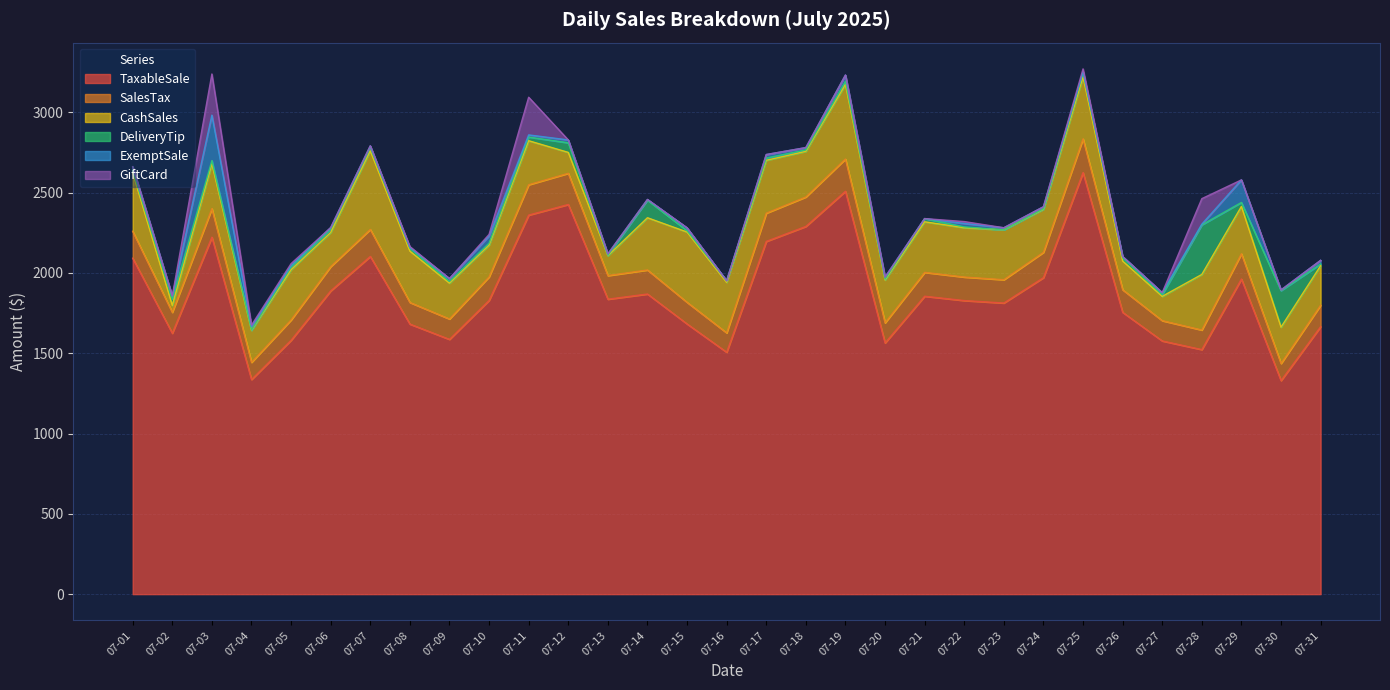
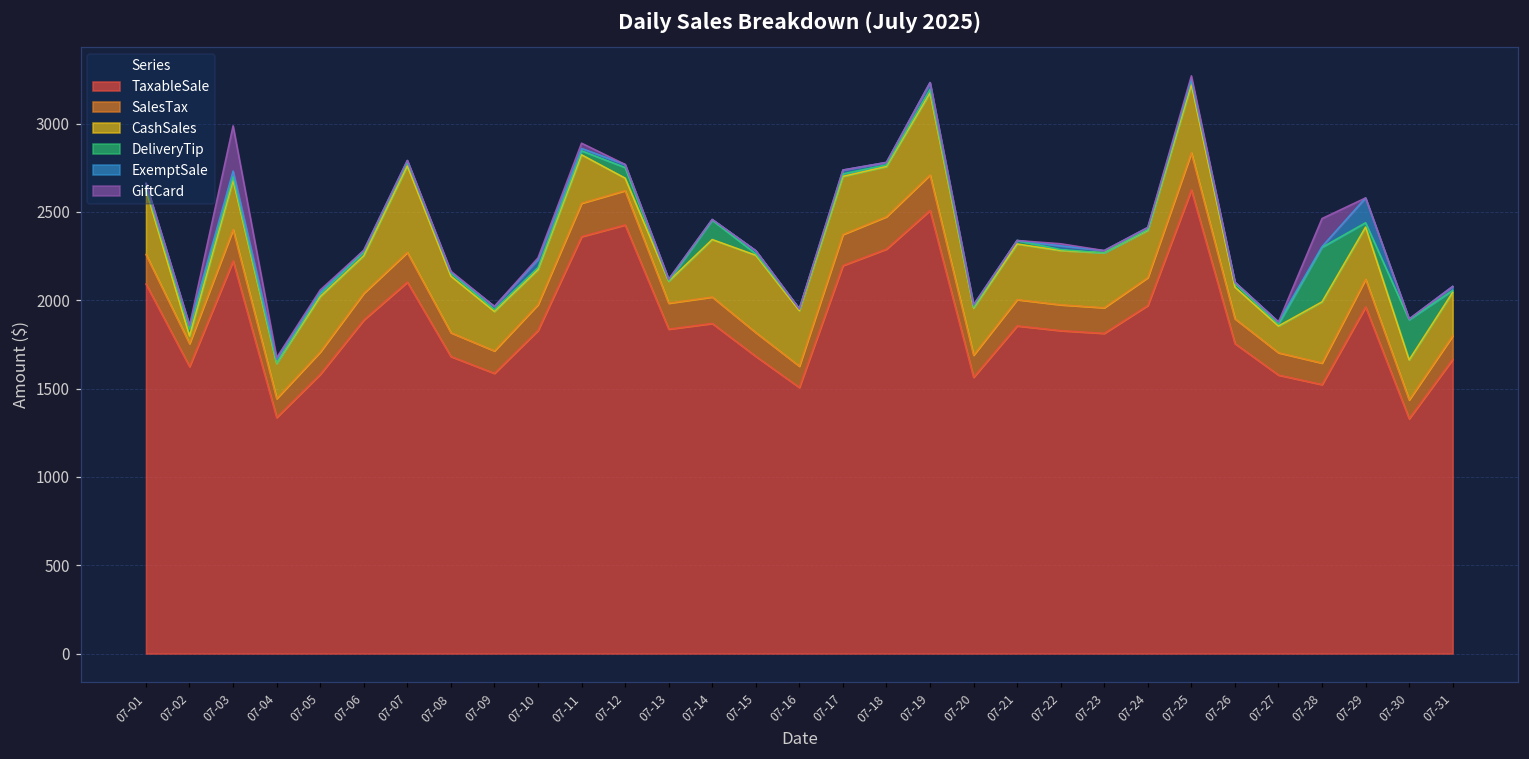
  {
    "CashSales": {
      "07-02": 40,
      "07-03": 280,
      "07-05": 310,
      "07-06": 210,
      "07-07": 490,
      "07-08": 320,
      "07-11": 270,
-     "07-12": 130,
+     "07-12": 70,
      "07-14": 330,
      "07-19": 460,
      "07-21": 310,
      "07-25": 390,
      "07-26": 180,
      "07-28": 350,
      "07-29": 290,
      "07-30": 230
    },
    "DeliveryTip": {
      "07-02": 40,
      "07-03": 20,
      "07-12": 60,
      "07-19": 20,
      "07-29": 20
    },
    "ExemptSale": {
-     "07-03": 280
+     "07-03": 30
    },
    "GiftCard": {
      "07-03": 260,
-     "07-11": 230,
+     "07-11": 30,
      "07-25": 20,
      "07-28": 160
    }
  }
